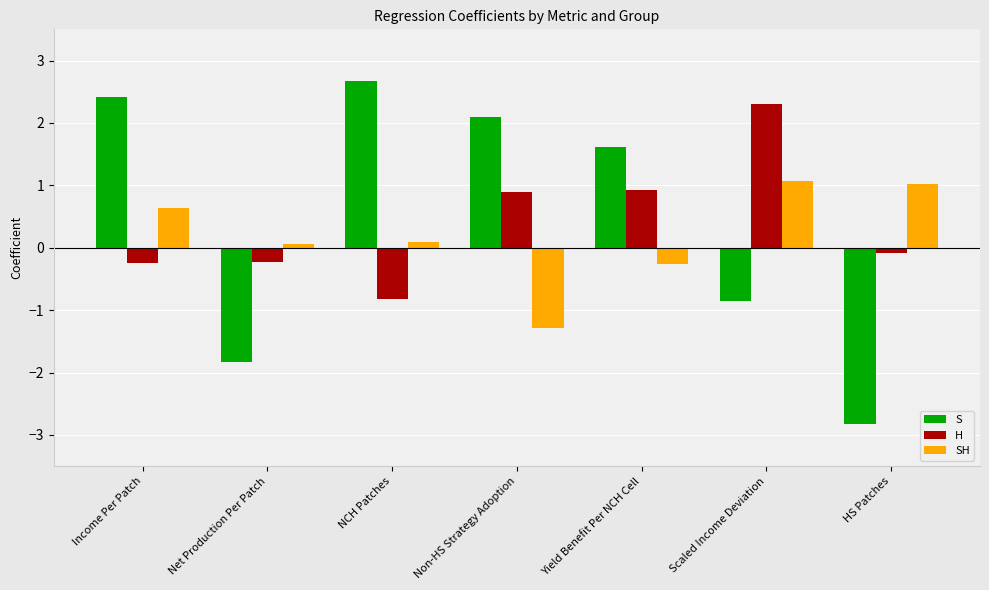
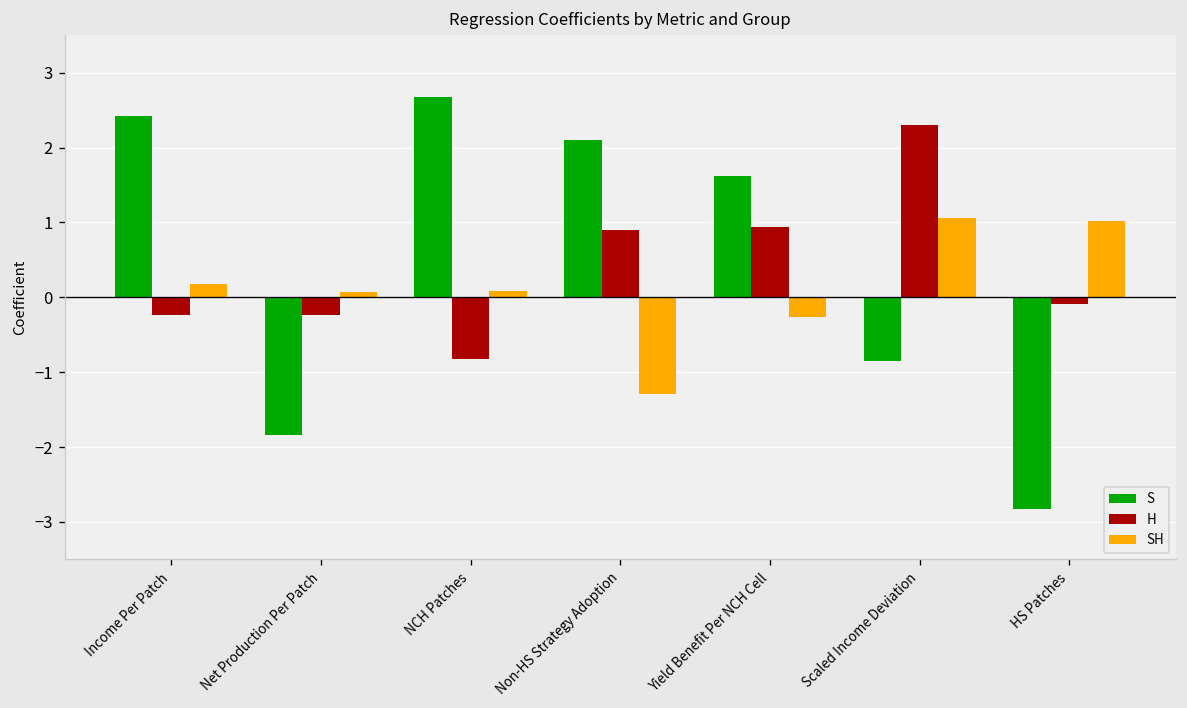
  {
    "S": {
      "Income Per Patch": 2.4,
      "Net Production Per Patch": -1.8,
      "NCH Patches": 2.7,
      "Non-HS Strategy Adoption": 2.1,
      "Yield Benefit Per NCH Cell": 1.6,
      "Scaled Income Deviation": -0.9,
      "HS Patches": -2.8
    },
    "H": {
      "Income Per Patch": -0.2,
      "Net Production Per Patch": -0.2,
      "NCH Patches": -0.8,
      "Non-HS Strategy Adoption": 0.9,
      "Yield Benefit Per NCH Cell": 0.9,
      "Scaled Income Deviation": 2.3,
      "HS Patches": -0.1
    },
    "SH": {
-     "Income Per Patch": 0.6,
+     "Income Per Patch": 0.2,
      "Net Production Per Patch": 0.1,
      "NCH Patches": 0.1,
      "Non-HS Strategy Adoption": -1.3,
      "Yield Benefit Per NCH Cell": -0.3,
      "Scaled Income Deviation": 1.1,
      "HS Patches": 1.0
    }
  }
